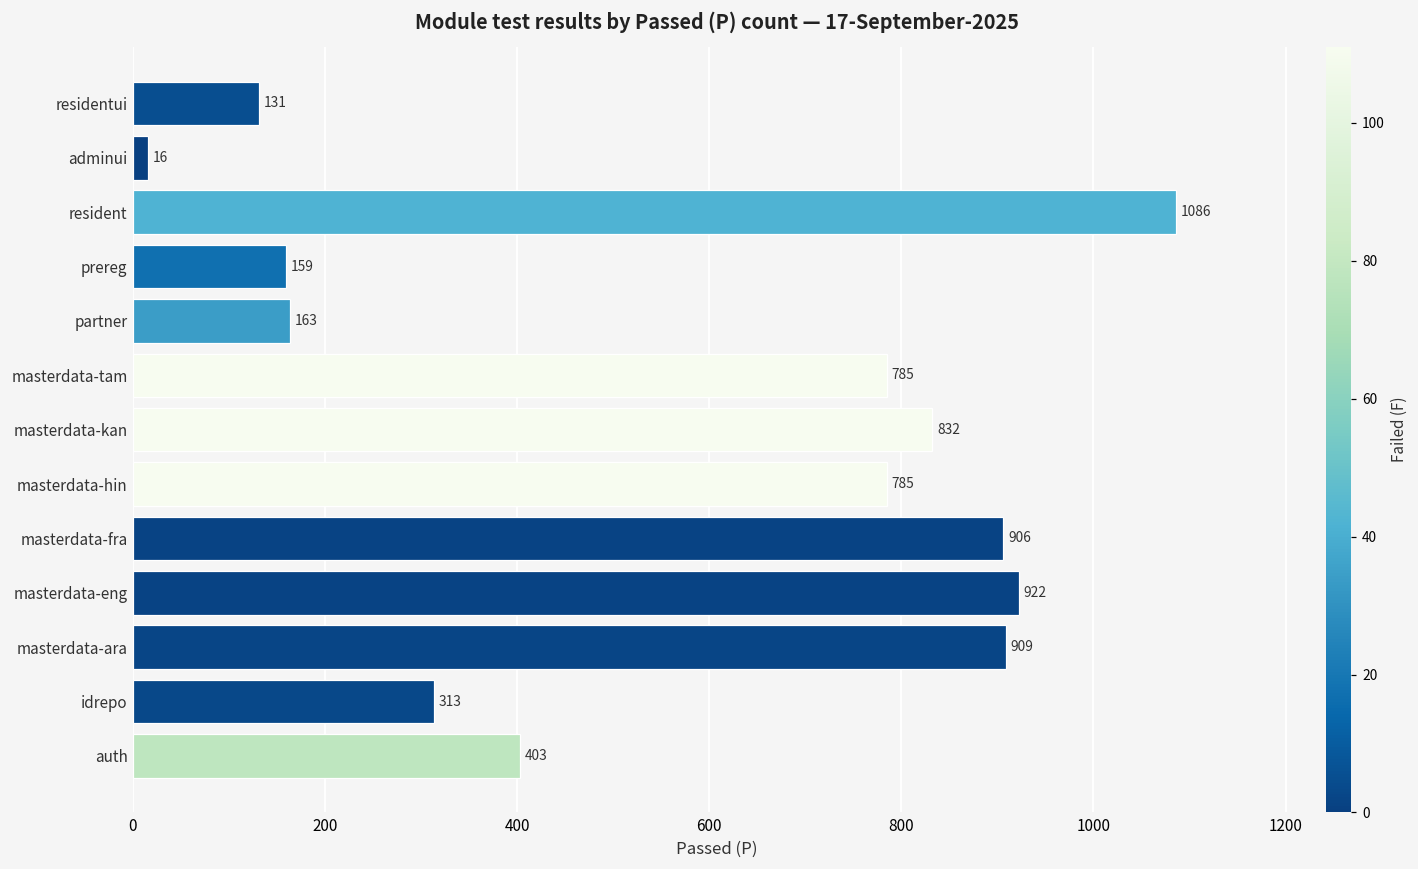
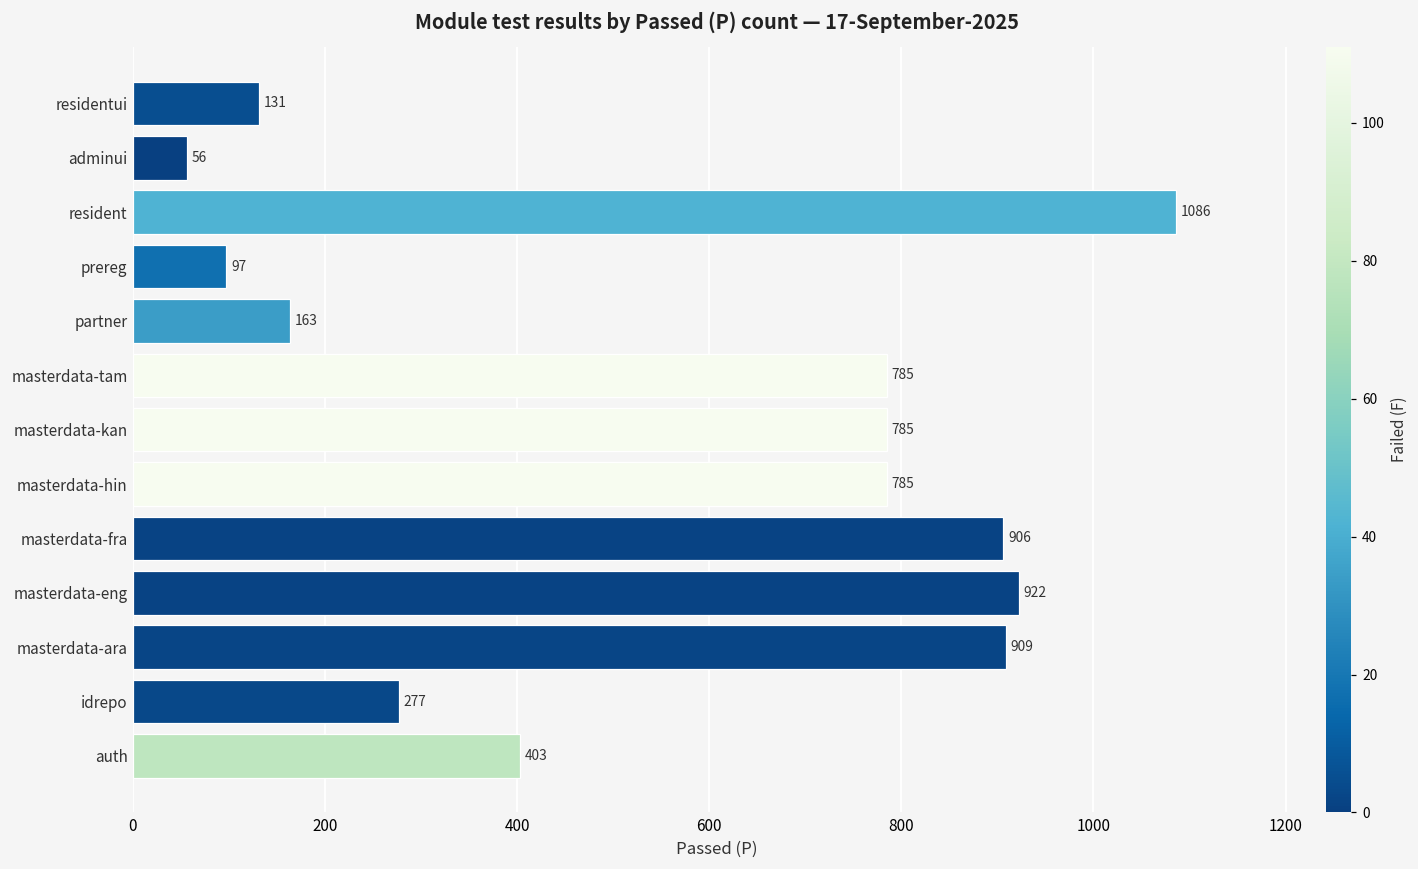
  {
    "residentui": 131,
-   "adminui": 16,
+   "adminui": 56,
    "resident": 1086,
-   "prereg": 159,
+   "prereg": 97,
    "partner": 163,
    "masterdata-tam": 785,
-   "masterdata-kan": 832,
+   "masterdata-kan": 785,
    "masterdata-hin": 785,
    "masterdata-fra": 906,
    "masterdata-eng": 922,
    "masterdata-ara": 909,
-   "idrepo": 313,
+   "idrepo": 277,
    "auth": 403
  }
